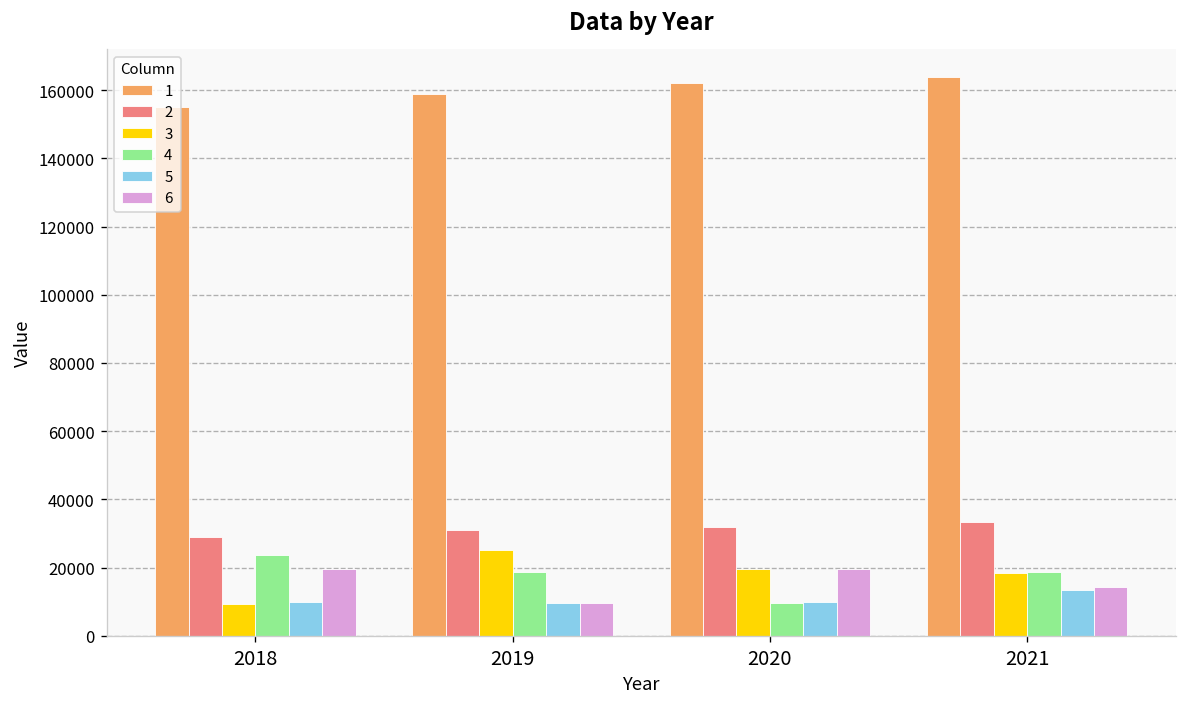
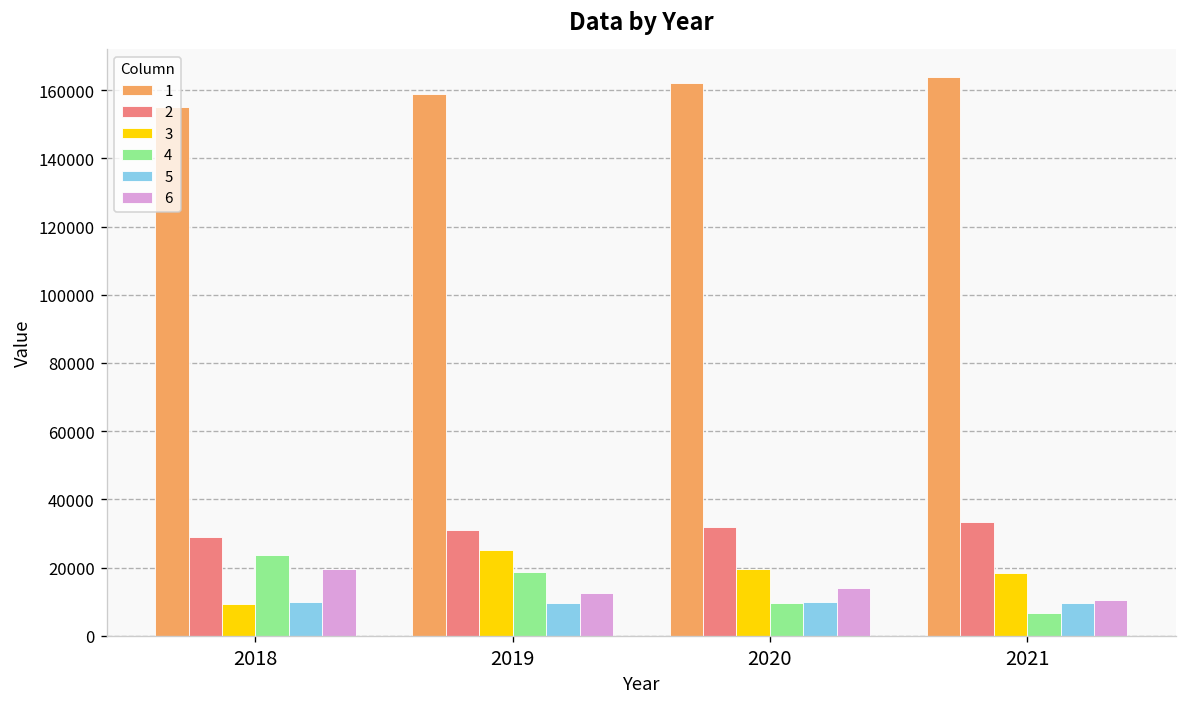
  {
    "3": {
      "2018": 9000,
      "2019": 25000,
      "2020": 20000,
      "2021": 19000
    },
    "4": {
      "2018": 24000,
      "2019": 19000,
      "2020": 10000,
-     "2021": 19000
+     "2021": 7000
    },
    "5": {
      "2018": 10000,
      "2019": 10000,
      "2020": 10000,
-     "2021": 13000
+     "2021": 9000
    },
    "6": {
      "2018": 20000,
-     "2019": 10000,
-     "2020": 20000,
-     "2021": 14000
+     "2019": 13000,
+     "2020": 14000,
+     "2021": 11000
    }
  }
